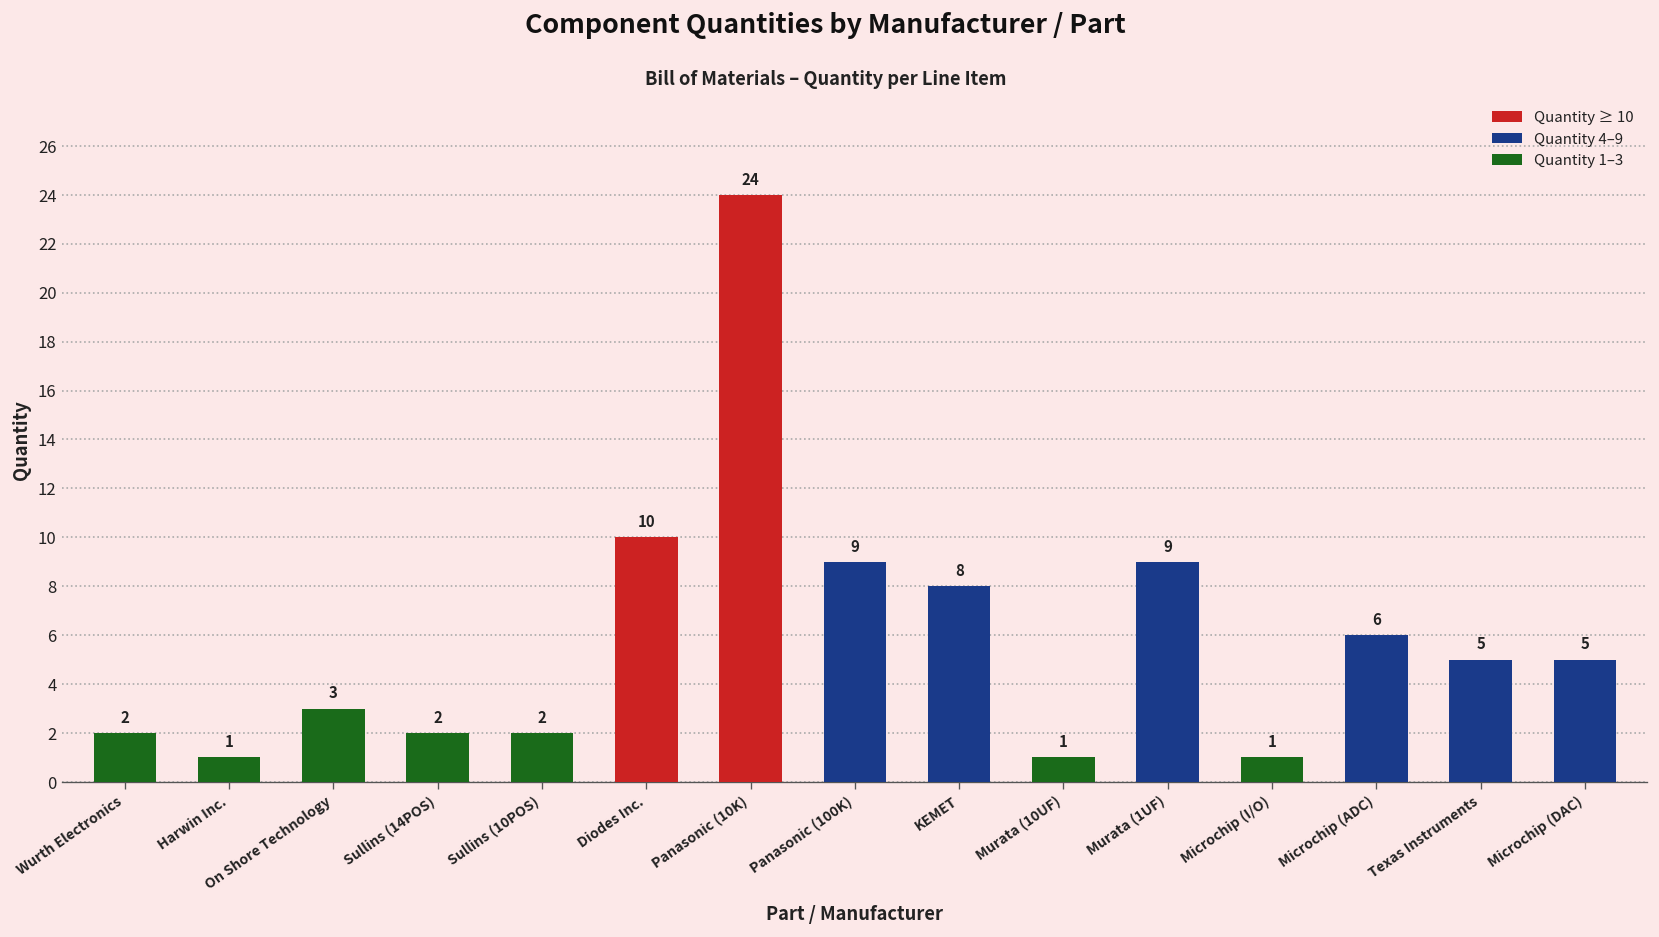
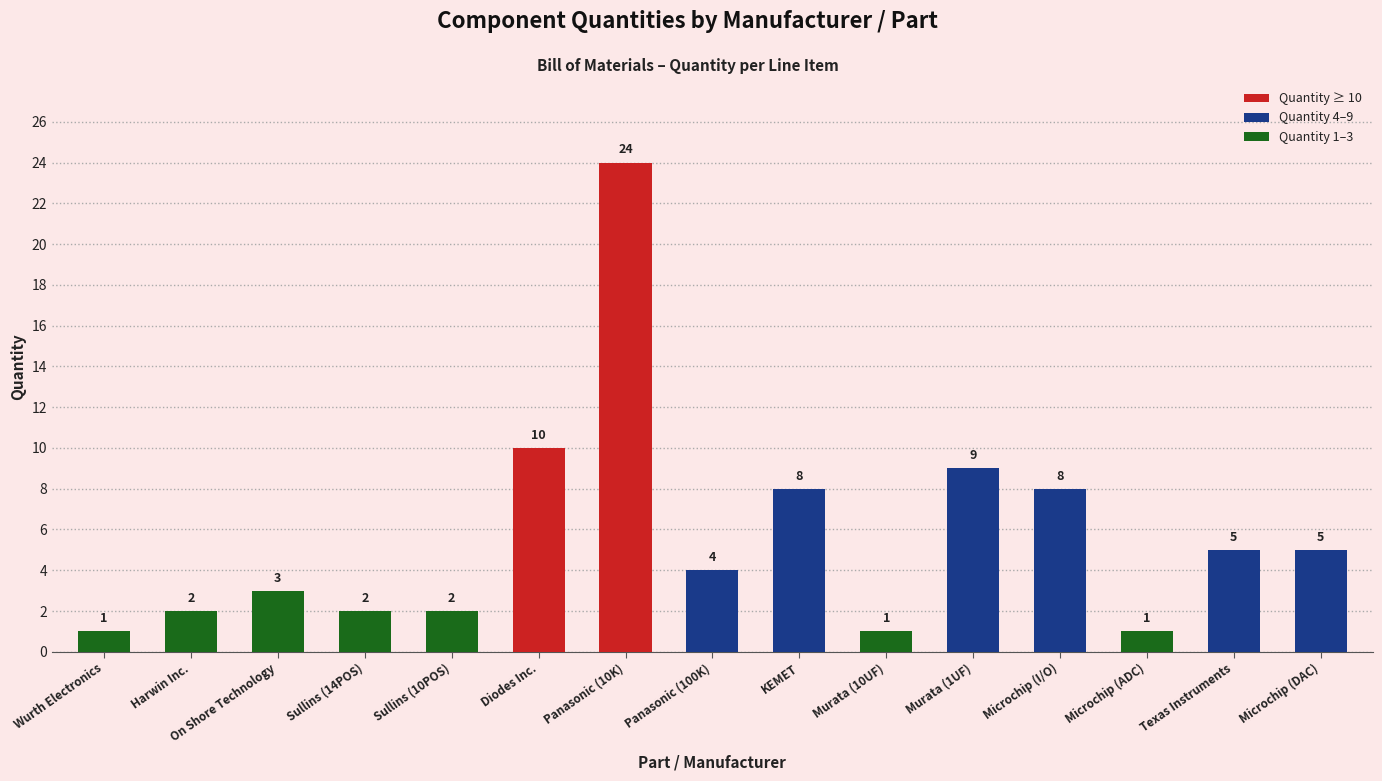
  {
-   "Wurth Electronics": 2,
-   "Harwin Inc.": 1,
+   "Wurth Electronics": 1,
+   "Harwin Inc.": 2,
    "On Shore Technology": 3,
    "Sullins (14POS)": 2,
    "Sullins (10POS)": 2,
    "Diodes Inc.": 10,
    "Panasonic (10K)": 24,
-   "Panasonic (100K)": 9,
+   "Panasonic (100K)": 4,
    "KEMET": 8,
    "Murata (10UF)": 1,
    "Murata (1UF)": 9,
-   "Microchip (I/O)": 1,
-   "Microchip (ADC)": 6,
+   "Microchip (I/O)": 8,
+   "Microchip (ADC)": 1,
    "Texas Instruments": 5,
    "Microchip (DAC)": 5
  }
